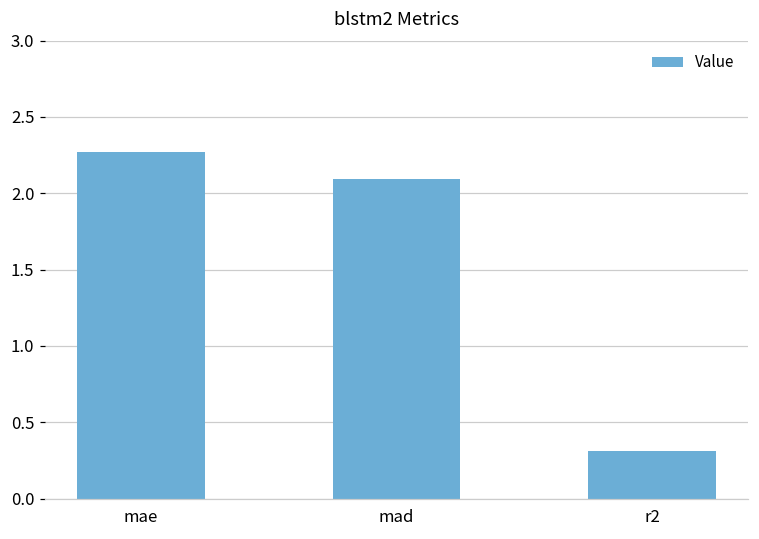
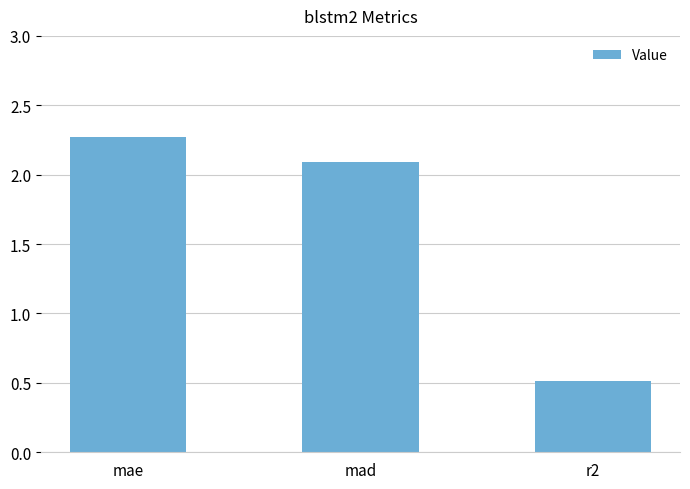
  {
    "mae": 2.27,
    "mad": 2.09,
-   "r2": 0.31
+   "r2": 0.51
  }
